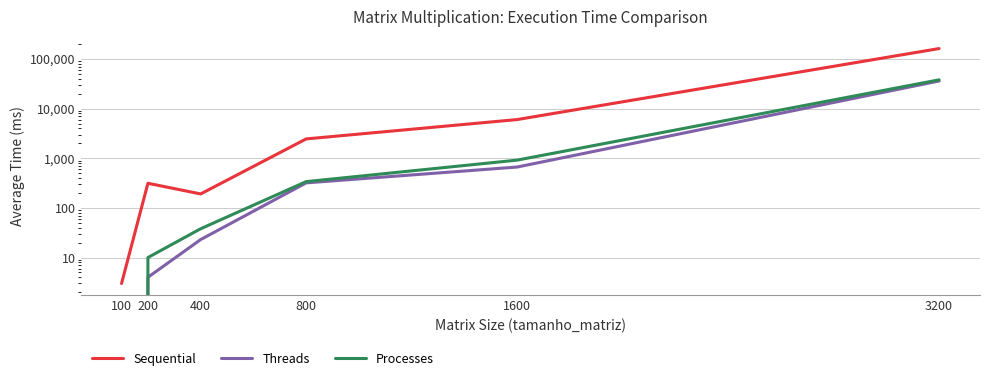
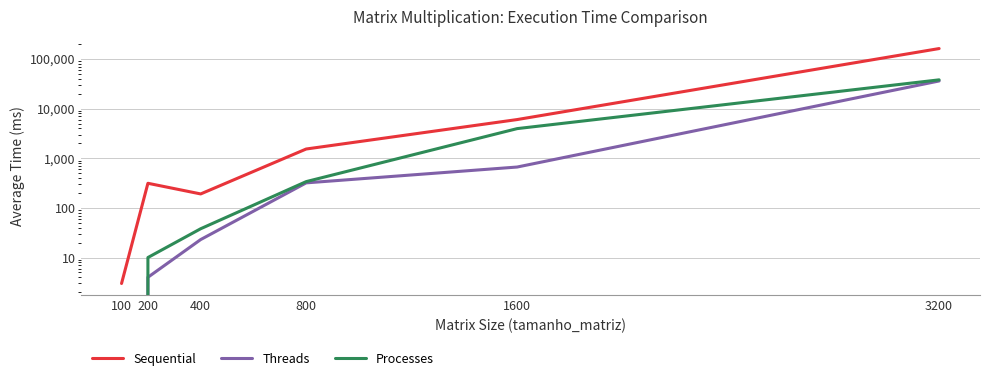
  {
    "Sequential": {
      "100": "3",
      "200": "300",
      "400": "190",
-     "800": "2,000",
+     "800": "1,500",
      "1600": "6,000",
      "3200": "160,000"
    },
    "Threads": {
      "200": "4",
      "400": "20",
      "1600": "700"
    },
    "Processes": {
      "200": "10",
      "400": "40",
-     "1600": "900"
+     "1600": "4,000"
    }
  }
